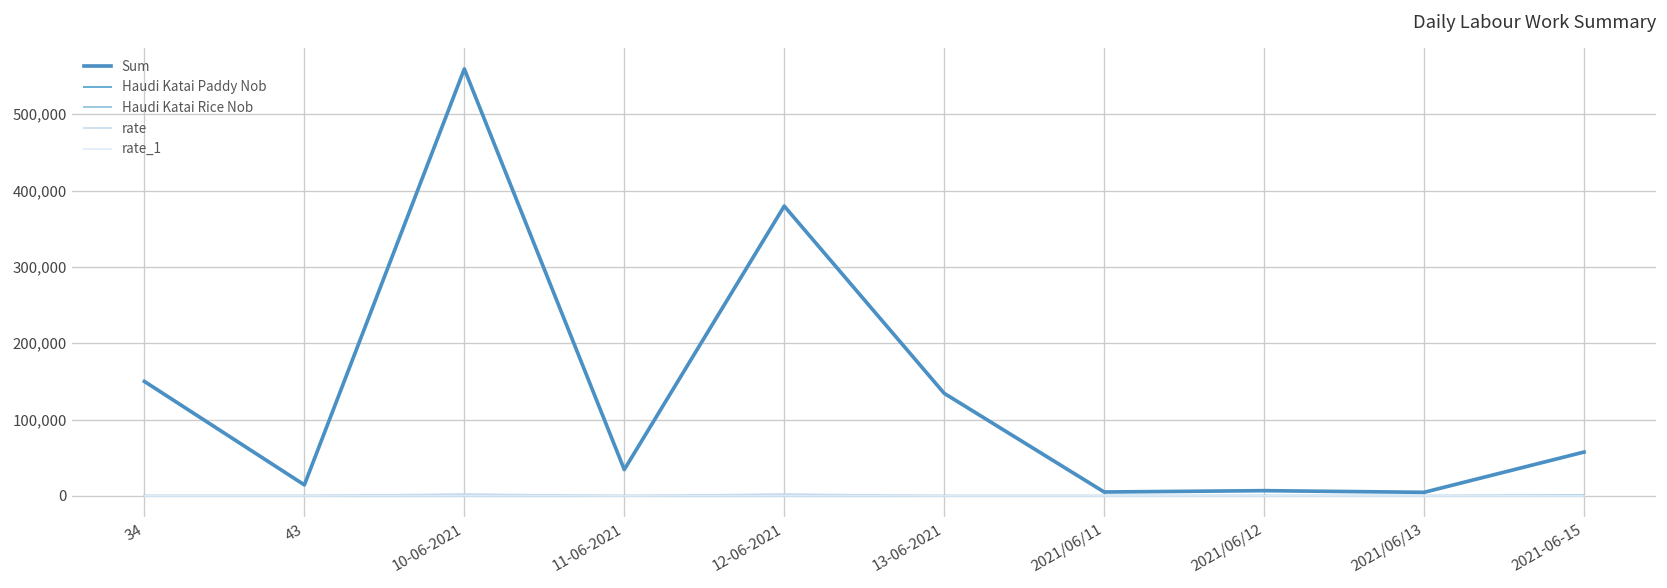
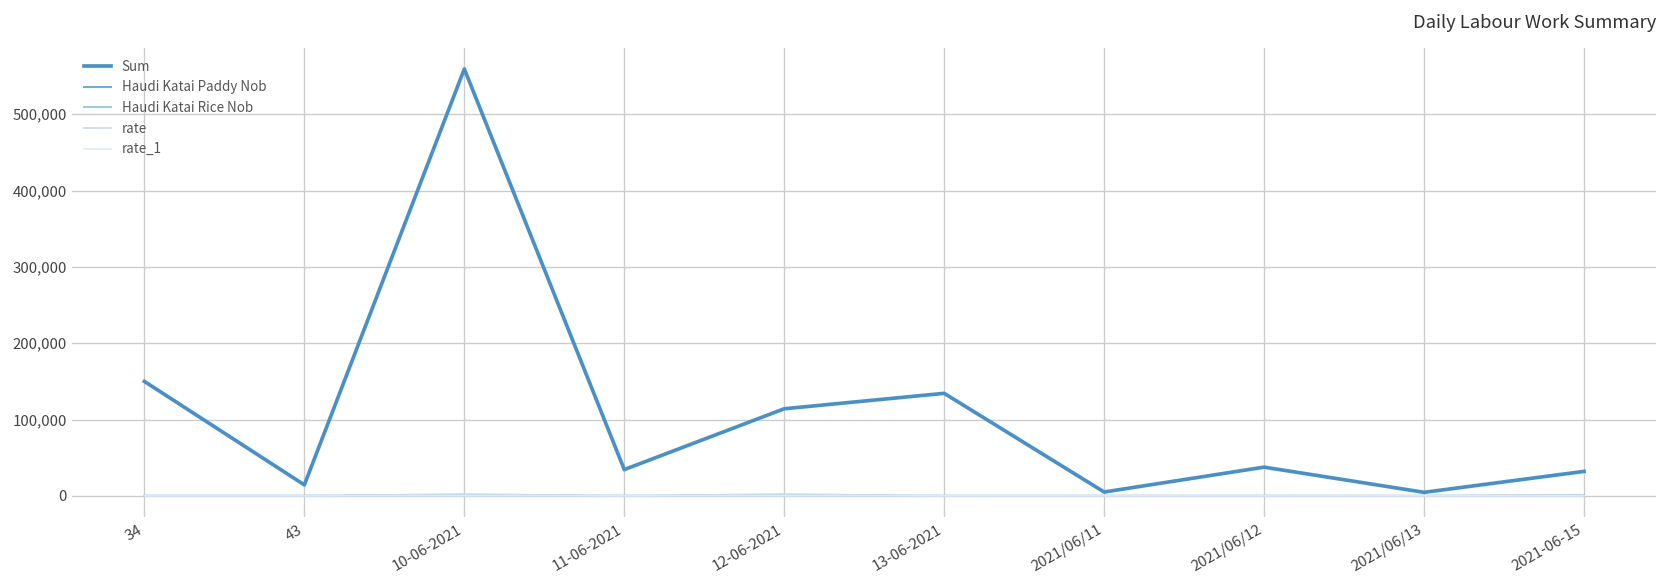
  {
    "Sum": {
      "34": "150,000",
      "43": "10,000",
      "10-06-2021": "560,000",
      "11-06-2021": "30,000",
-     "12-06-2021": "380,000",
+     "12-06-2021": "110,000",
      "13-06-2021": "130,000",
      "2021/06/11": "10,000",
-     "2021/06/12": "10,000",
+     "2021/06/12": "40,000",
      "2021/06/13": "0",
-     "2021-06-15": "60,000"
+     "2021-06-15": "30,000"
    }
  }
